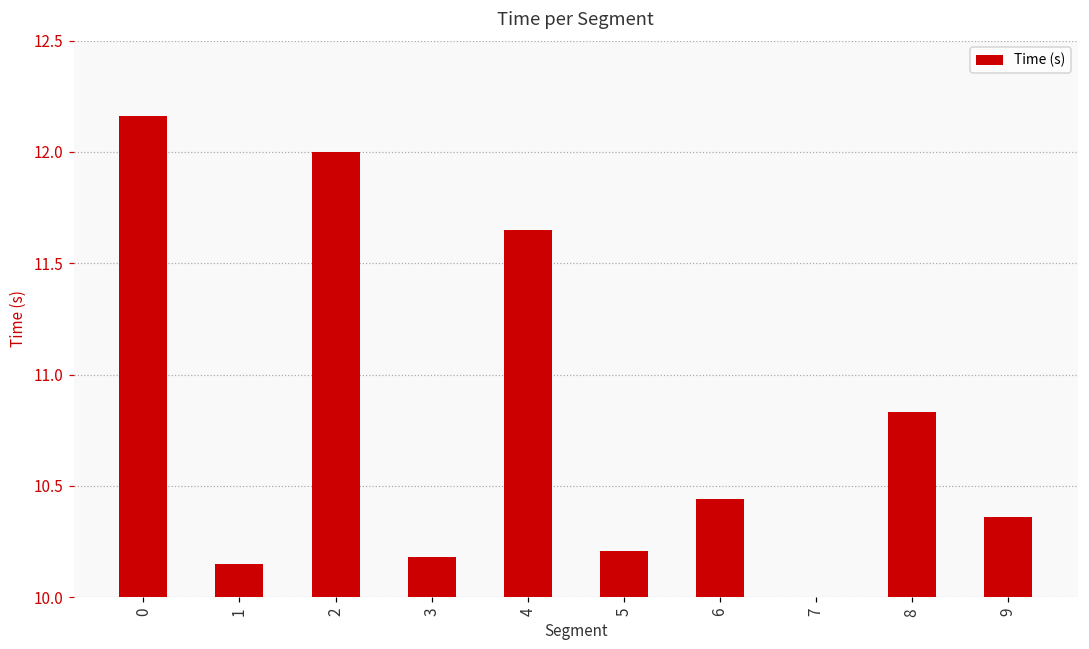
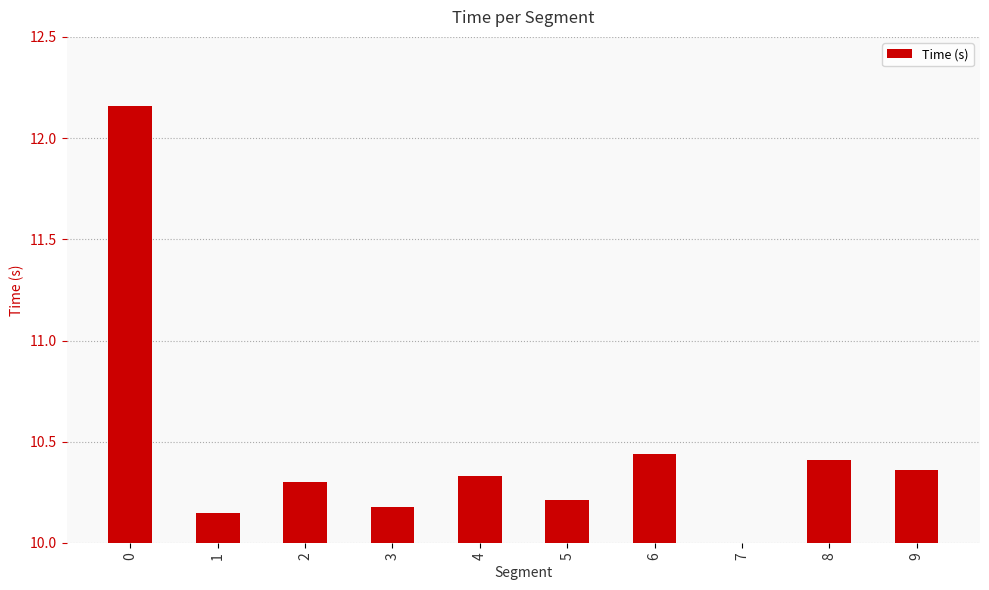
  {
    "0": 12.16,
    "1": 10.15,
-   "2": 12.0,
+   "2": 10.3,
    "3": 10.18,
-   "4": 11.65,
+   "4": 10.33,
    "5": 10.21,
    "6": 10.44,
-   "8": 10.83,
+   "8": 10.41,
    "9": 10.36
  }
